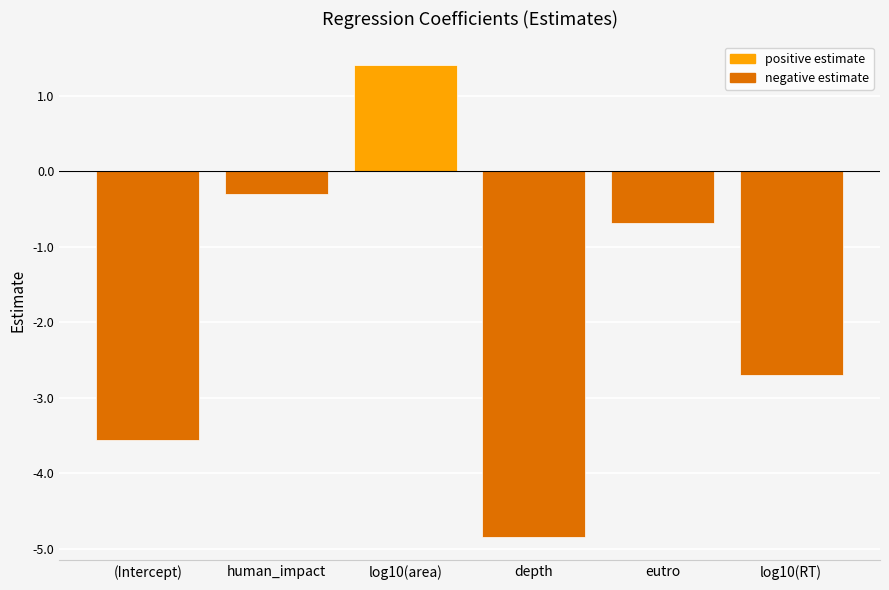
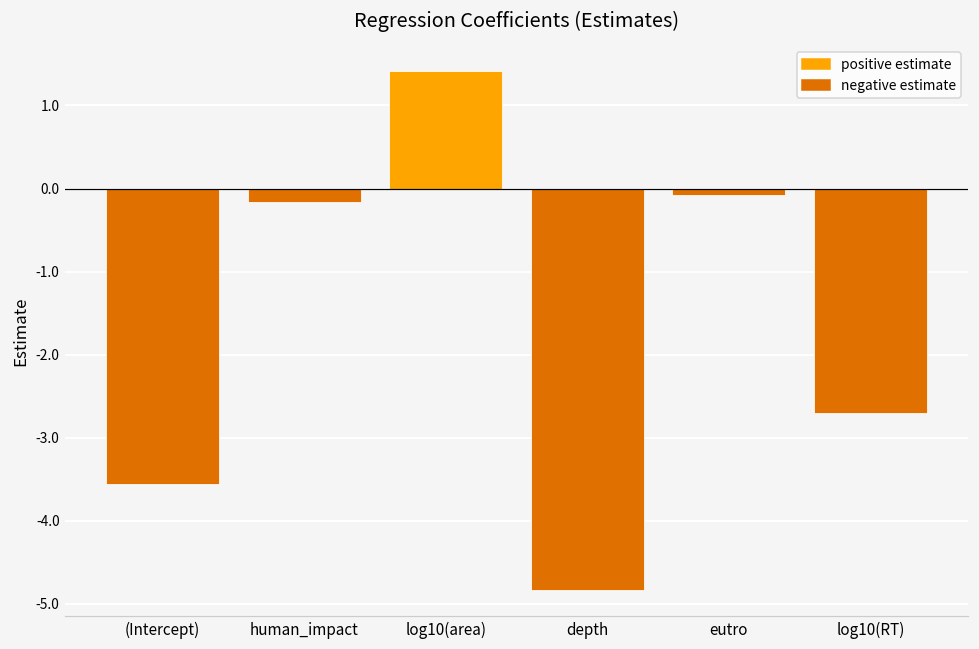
  {
    "(Intercept)": -3.6,
-   "human_impact": -0.3,
+   "human_impact": -0.2,
    "log10(area)": 1.4,
    "depth": -4.8,
-   "eutro": -0.7,
+   "eutro": -0.1,
    "log10(RT)": -2.7
  }
